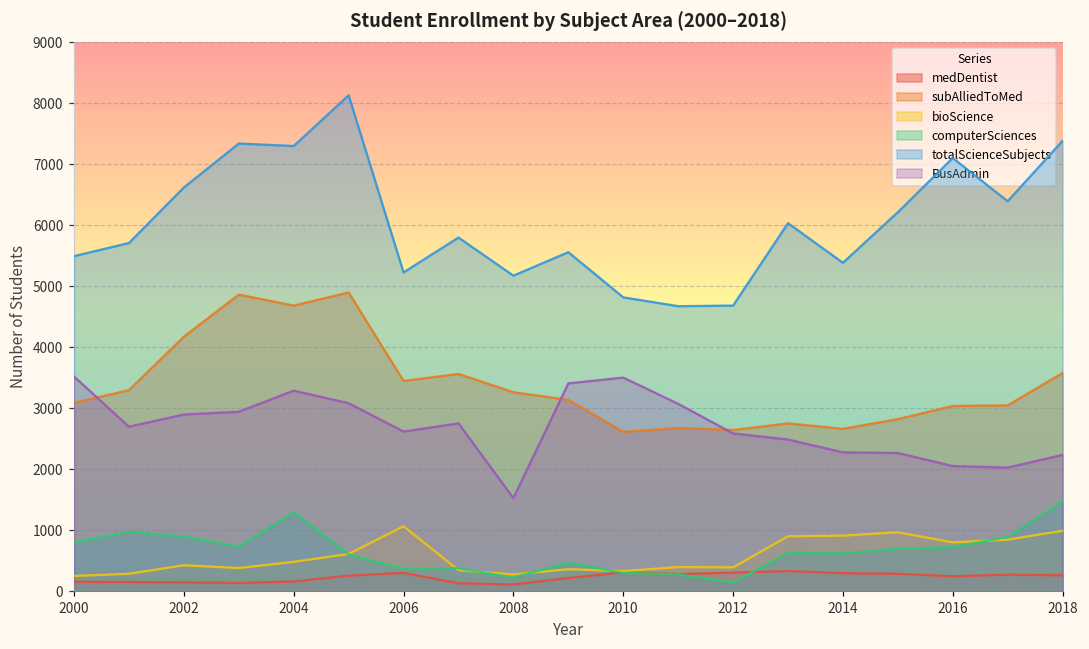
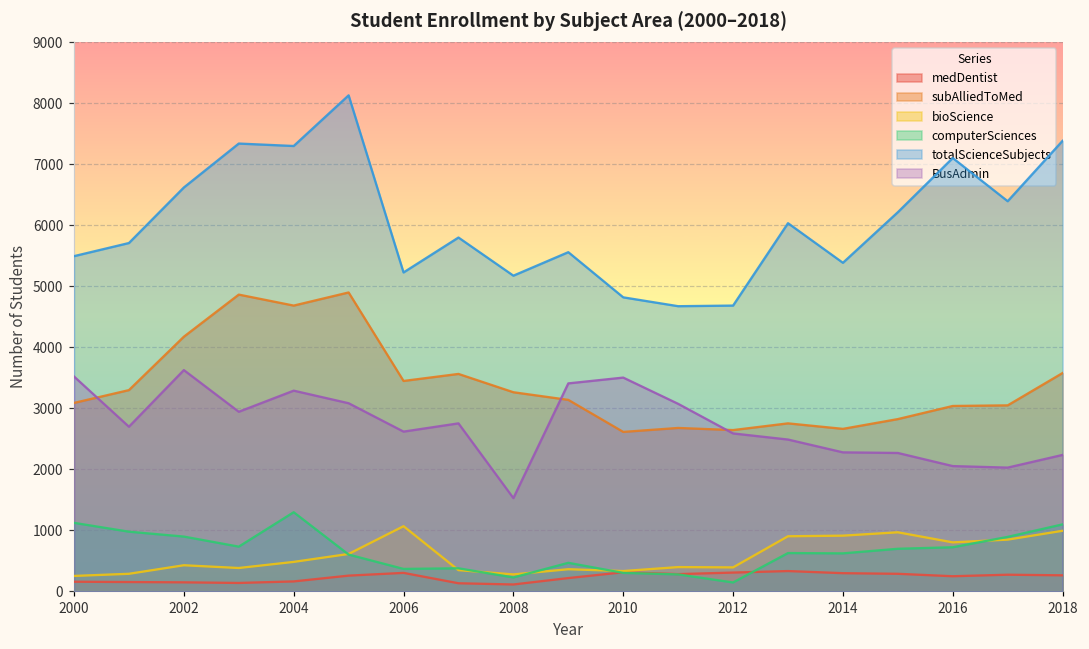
  {
    "computerSciences": {
-     "2000": 800,
+     "2000": 1100,
      "2002": 900,
      "2004": 1300,
      "2006": 400,
      "2008": 200,
      "2012": 100,
      "2014": 600,
      "2016": 700,
-     "2018": 1500
+     "2018": 1100
    },
    "totalScienceSubjects": {
      "2000": 5500,
      "2002": 6600,
      "2004": 7300,
      "2006": 5200,
      "2008": 5200,
      "2010": 4800,
      "2012": 4700,
      "2014": 5400,
      "2018": 7400
    },
    "BusAdmin": {
      "2000": 3500,
-     "2002": 2900,
+     "2002": 3600,
      "2004": 3300,
      "2006": 2600,
      "2008": 1500,
      "2010": 3500,
      "2012": 2600,
      "2014": 2300,
      "2016": 2100,
      "2018": 2200
    }
  }
